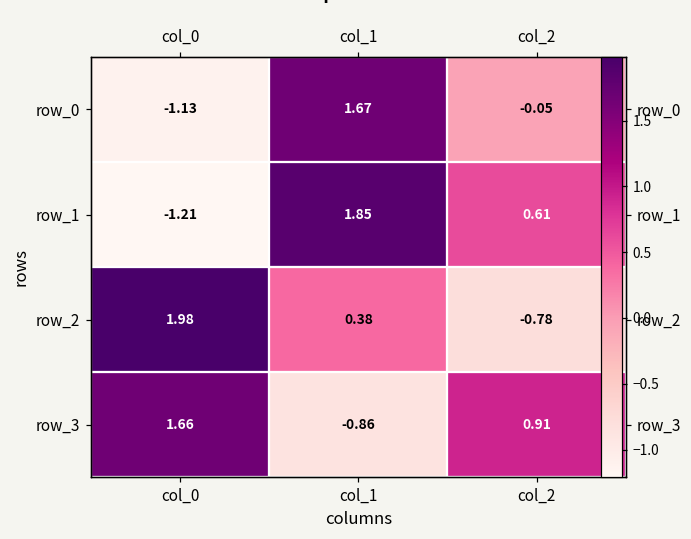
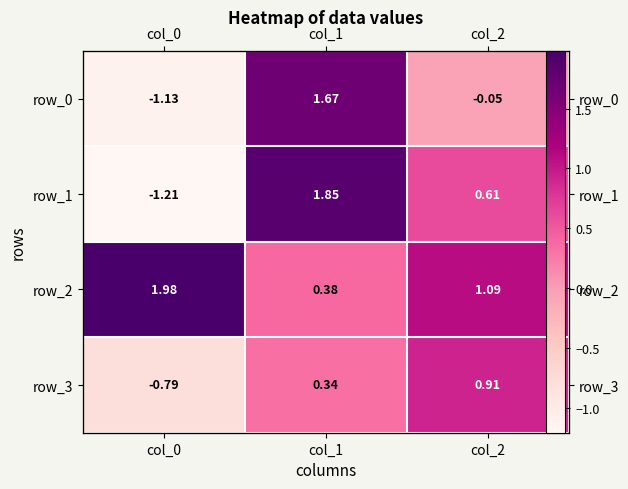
  {
    "row_0": {
      "col_0": -1.13,
      "col_1": 1.67,
      "col_2": -0.05
    },
    "row_1": {
      "col_0": -1.21,
      "col_1": 1.85,
      "col_2": 0.61
    },
    "row_2": {
      "col_0": 1.98,
      "col_1": 0.38,
-     "col_2": -0.78
+     "col_2": 1.09
    },
    "row_3": {
-     "col_0": 1.66,
-     "col_1": -0.86,
+     "col_0": -0.79,
+     "col_1": 0.34,
      "col_2": 0.91
    }
  }
